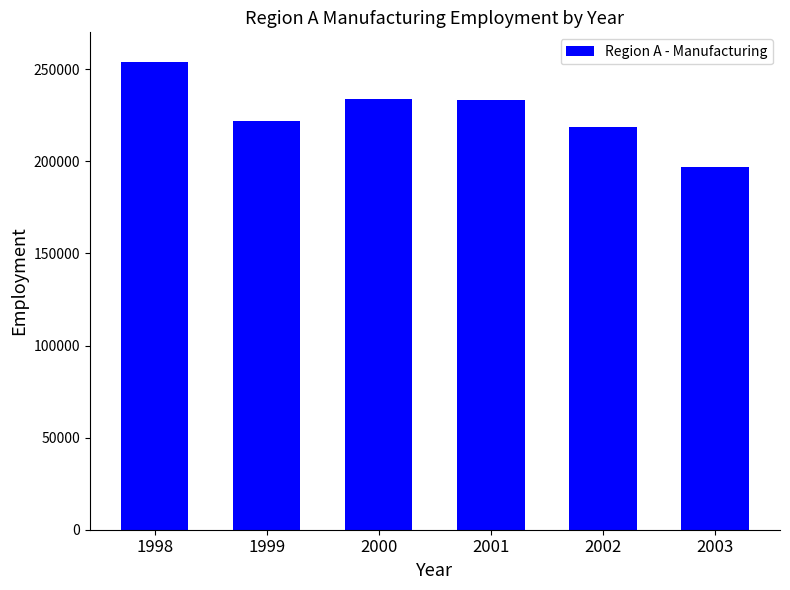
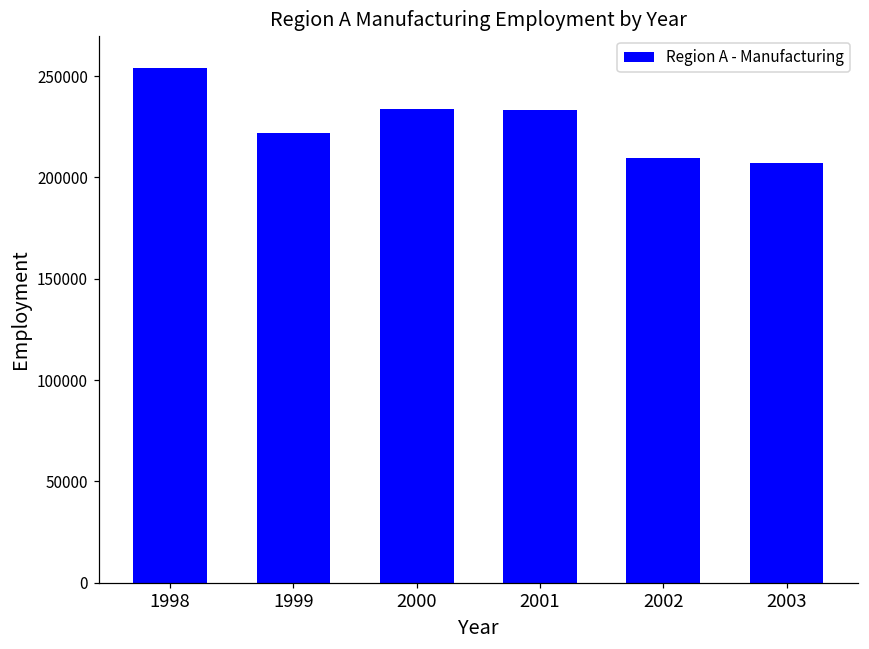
  {
    "1998": 254000,
    "1999": 222000,
    "2000": 234000,
    "2001": 233000,
-   "2002": 218000,
-   "2003": 197000
+   "2002": 209000,
+   "2003": 207000
  }
